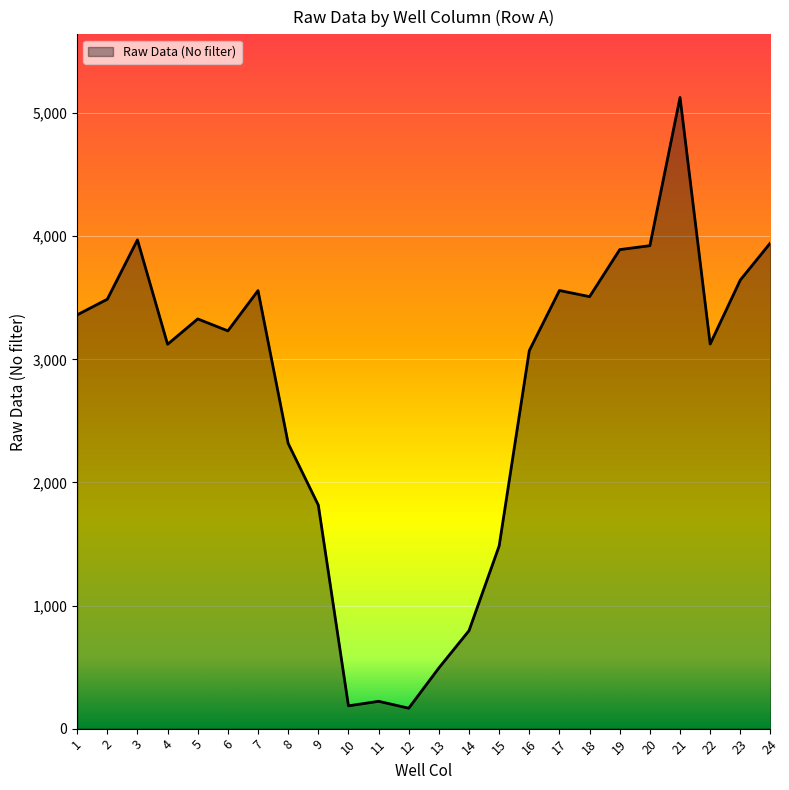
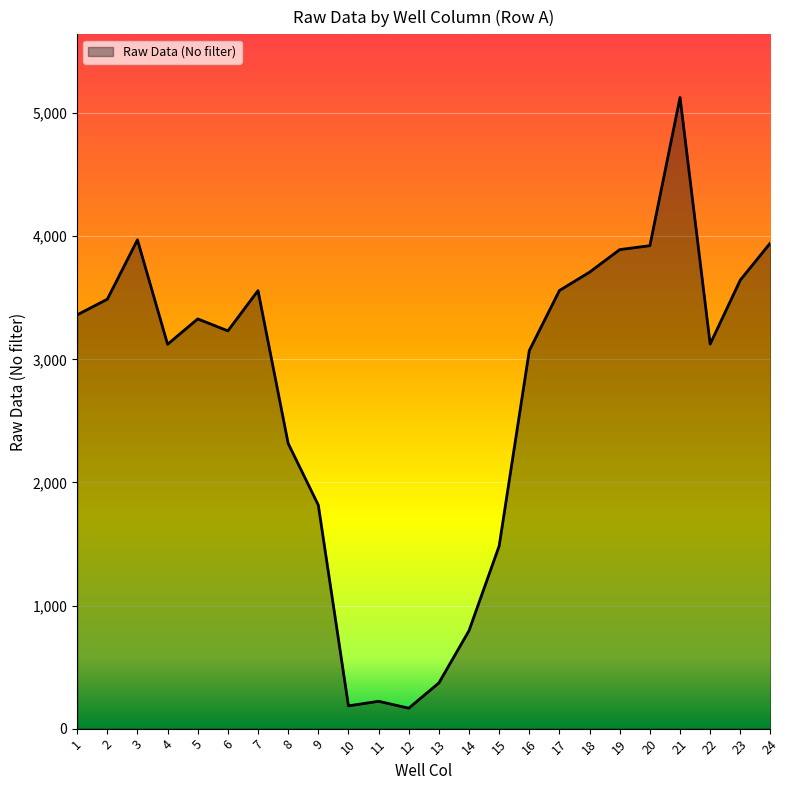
  {
    "1": "3,360",
    "2": "3,490",
    "3": "3,970",
    "4": "3,120",
    "5": "3,330",
    "6": "3,230",
    "7": "3,560",
    "8": "2,320",
    "9": "1,820",
    "10": "190",
    "11": "220",
    "12": "170",
-   "13": "490",
+   "13": "370",
    "14": "800",
    "15": "1,480",
    "16": "3,070",
    "17": "3,560",
-   "18": "3,510",
+   "18": "3,710",
    "19": "3,890",
    "20": "3,920",
    "21": "5,130",
    "22": "3,120",
    "23": "3,640",
    "24": "3,950"
  }
